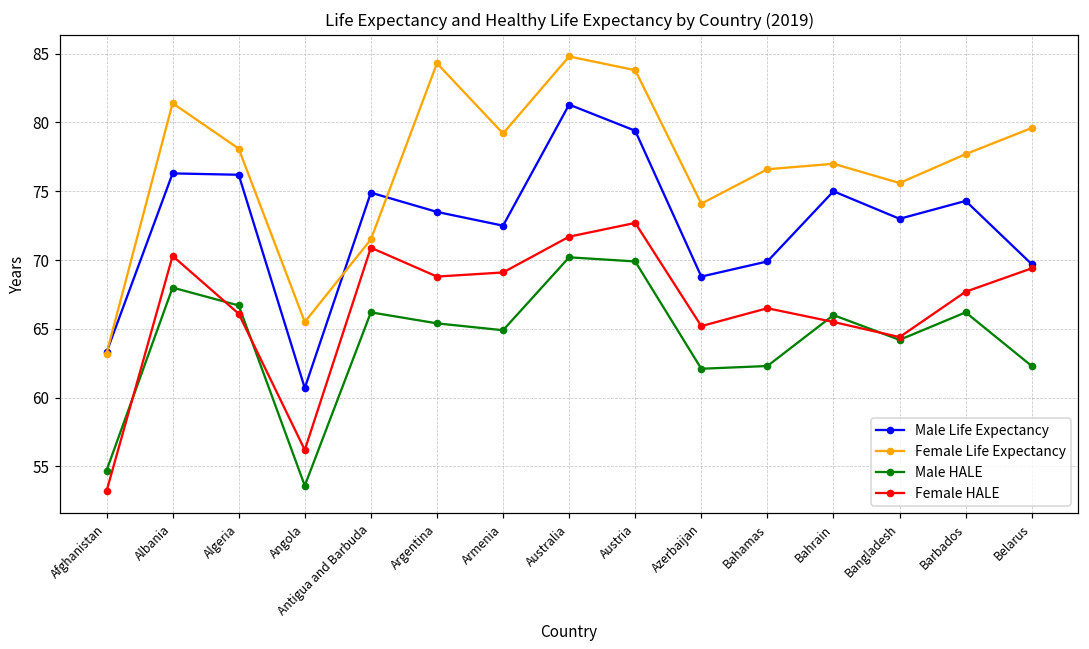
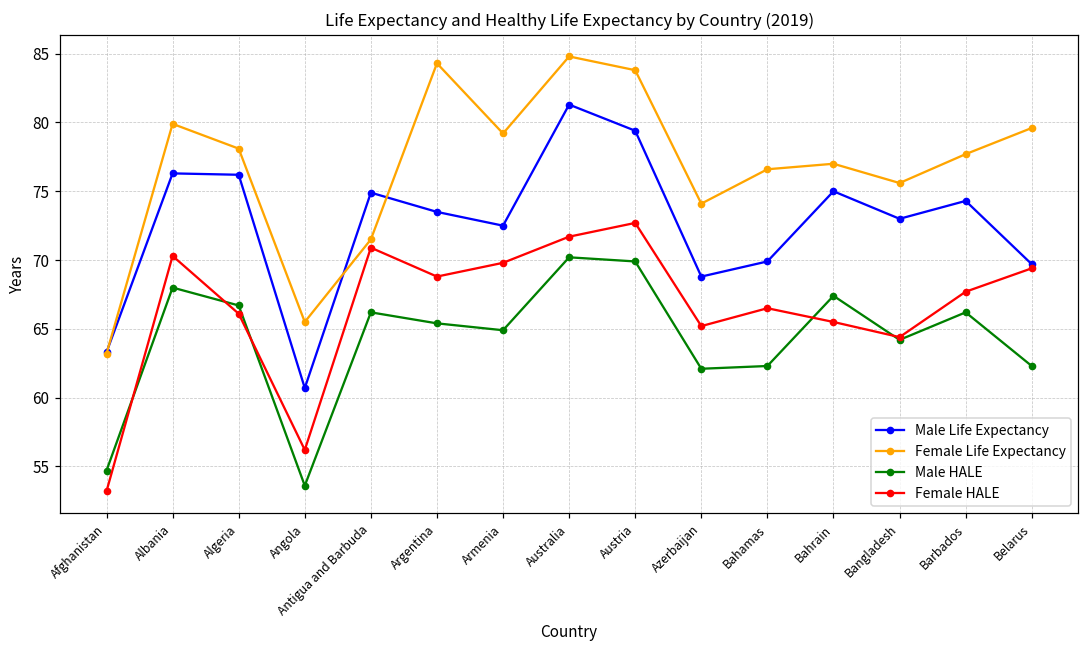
  {
    "Male Life Expectancy": {
      "Albania": 76.3,
      "Algeria": 76.2,
      "Angola": 60.7,
      "Antigua and Barbuda": 74.9,
      "Argentina": 73.5,
      "Armenia": 72.5,
      "Australia": 81.3,
      "Austria": 79.4,
      "Azerbaijan": 68.8,
      "Bahamas": 69.9,
      "Bahrain": 75.0,
      "Bangladesh": 73.0,
      "Barbados": 74.3,
      "Belarus": 69.7
    },
    "Female Life Expectancy": {
-     "Albania": 81.4,
+     "Albania": 79.9,
      "Algeria": 78.1,
      "Angola": 65.5,
      "Antigua and Barbuda": 71.5,
      "Argentina": 84.3,
      "Armenia": 79.2,
      "Australia": 84.8,
      "Austria": 83.8,
      "Azerbaijan": 74.1,
      "Bahamas": 76.6,
      "Bahrain": 77.0,
      "Bangladesh": 75.6,
      "Barbados": 77.7,
      "Belarus": 79.6
    },
    "Male HALE": {
      "Afghanistan": 54.7,
      "Albania": 68.0,
      "Algeria": 66.7,
      "Angola": 53.6,
      "Antigua and Barbuda": 66.2,
      "Argentina": 65.4,
      "Armenia": 64.9,
      "Australia": 70.2,
      "Austria": 69.9,
      "Azerbaijan": 62.1,
      "Bahamas": 62.3,
-     "Bahrain": 66.0,
+     "Bahrain": 67.4,
      "Barbados": 66.2,
      "Belarus": 62.3
    },
    "Female HALE": {
      "Afghanistan": 53.2,
      "Albania": 70.3,
      "Algeria": 66.1,
      "Angola": 56.2,
      "Antigua and Barbuda": 70.9,
      "Argentina": 68.8,
-     "Armenia": 69.1,
+     "Armenia": 69.8,
      "Australia": 71.7,
      "Austria": 72.7,
      "Azerbaijan": 65.2,
      "Bahamas": 66.5,
      "Bahrain": 65.5,
      "Barbados": 67.7,
      "Belarus": 69.4
    }
  }
